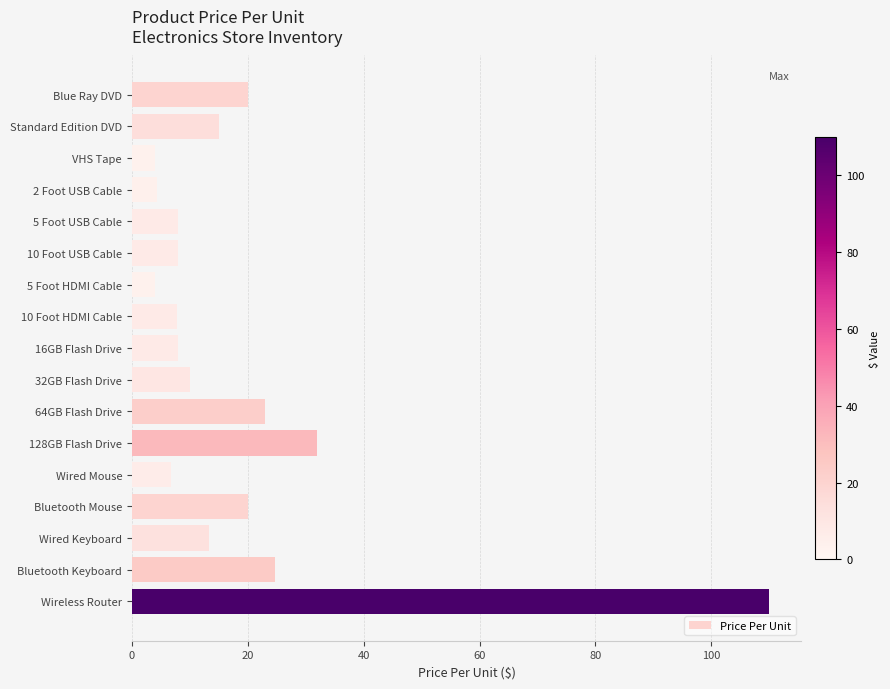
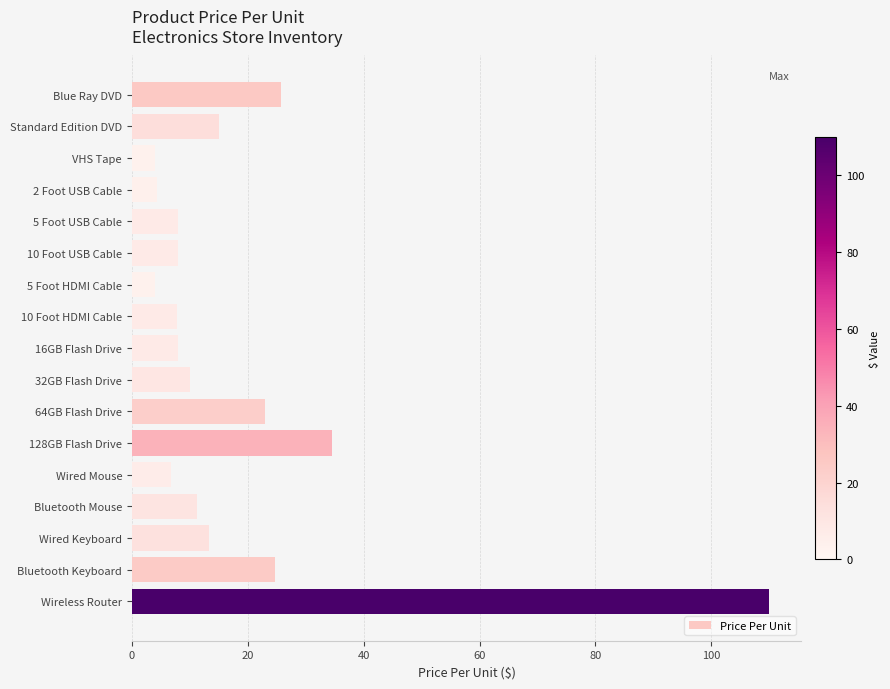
  {
-   "Blue Ray DVD": 20,
+   "Blue Ray DVD": 26,
    "Standard Edition DVD": 15,
    "VHS Tape": 4,
    "2 Foot USB Cable": 4,
    "5 Foot USB Cable": 8,
    "10 Foot USB Cable": 8,
    "5 Foot HDMI Cable": 4,
    "10 Foot HDMI Cable": 8,
    "16GB Flash Drive": 8,
    "32GB Flash Drive": 10,
    "64GB Flash Drive": 23,
-   "128GB Flash Drive": 32,
+   "128GB Flash Drive": 34,
    "Wired Mouse": 7,
-   "Bluetooth Mouse": 20,
+   "Bluetooth Mouse": 11,
    "Wired Keyboard": 13,
    "Bluetooth Keyboard": 25,
    "Wireless Router": 110
  }
